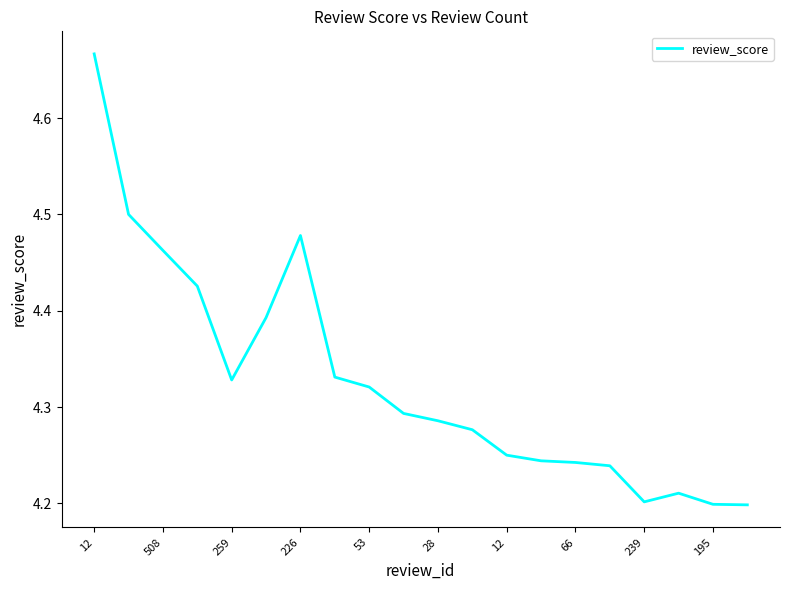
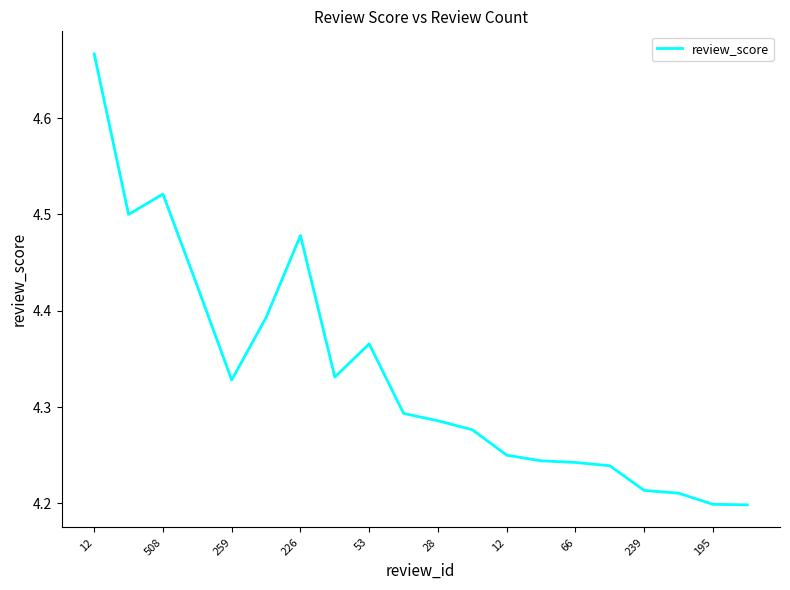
  {
-   "508": 4.46,
+   "508": 4.52,
    "259": 4.33,
    "226": 4.48,
-   "53": 4.32,
+   "53": 4.37,
    "28": 4.29,
    "66": 4.24,
-   "239": 4.20,
+   "239": 4.21,
    "195": 4.20
  }
